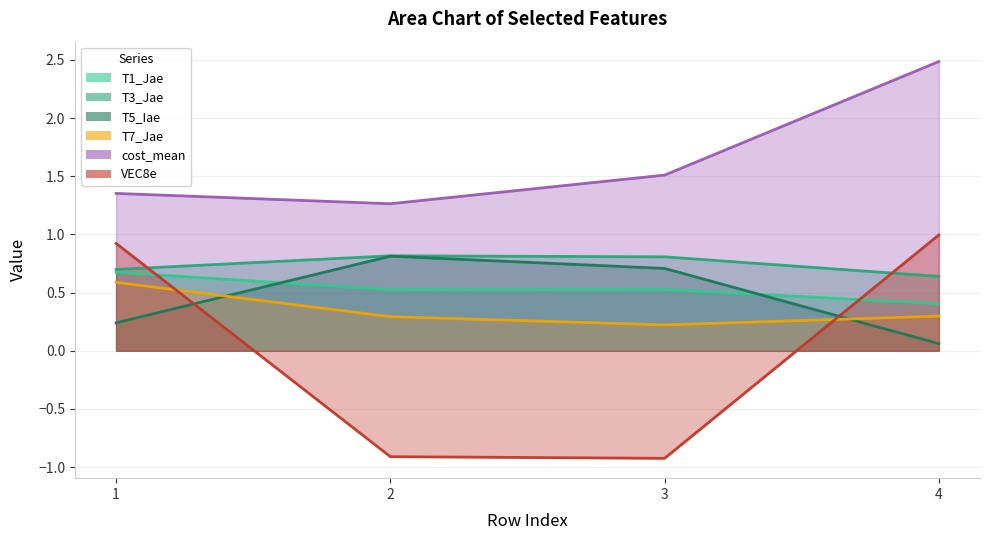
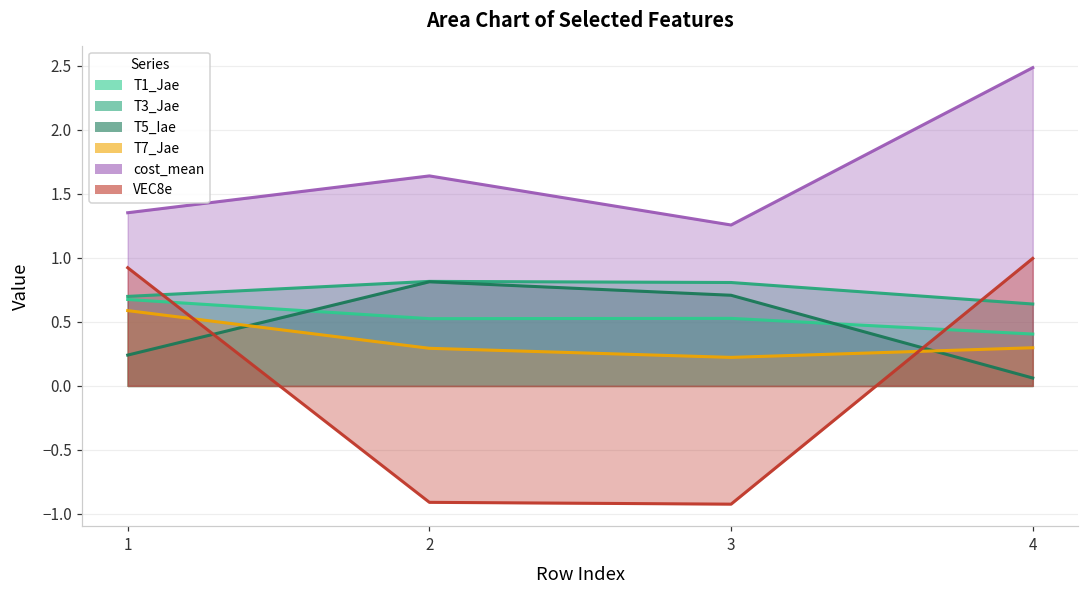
  {
    "T7_Jae": {
      "1": 0.59,
      "2": 0.29,
      "3": 0.22,
      "4": 0.30
    },
    "cost_mean": {
      "1": 1.35,
-     "2": 1.26,
-     "3": 1.51,
+     "2": 1.64,
+     "3": 1.26,
      "4": 2.49
    }
  }
